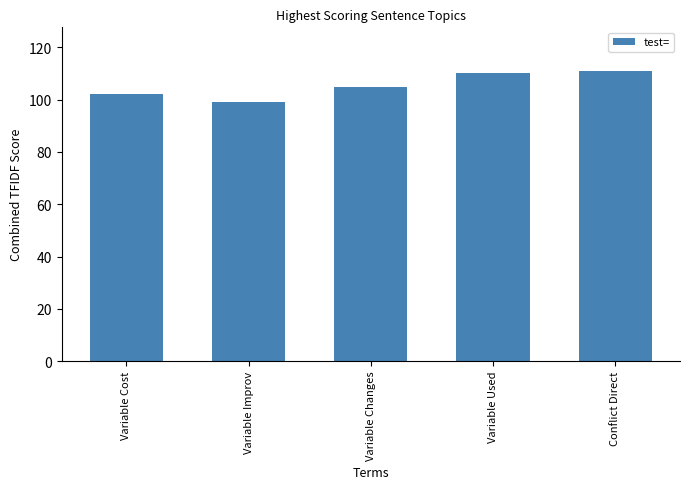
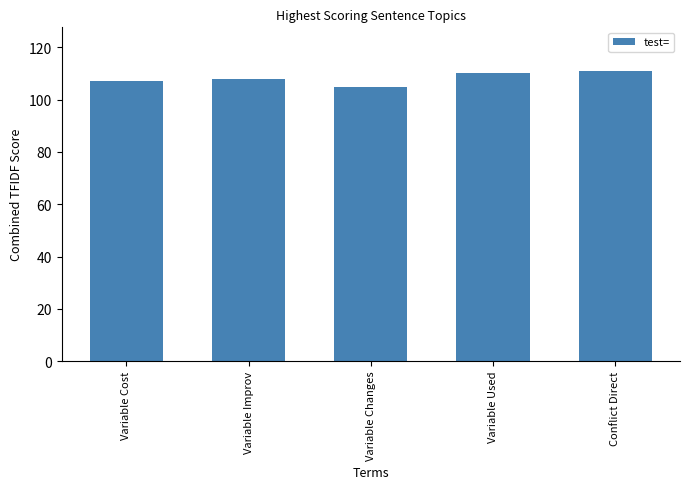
  {
-   "Variable Cost": 102,
-   "Variable Improv": 99,
+   "Variable Cost": 107,
+   "Variable Improv": 108,
    "Variable Changes": 105,
    "Variable Used": 110,
    "Conflict Direct": 111
  }
